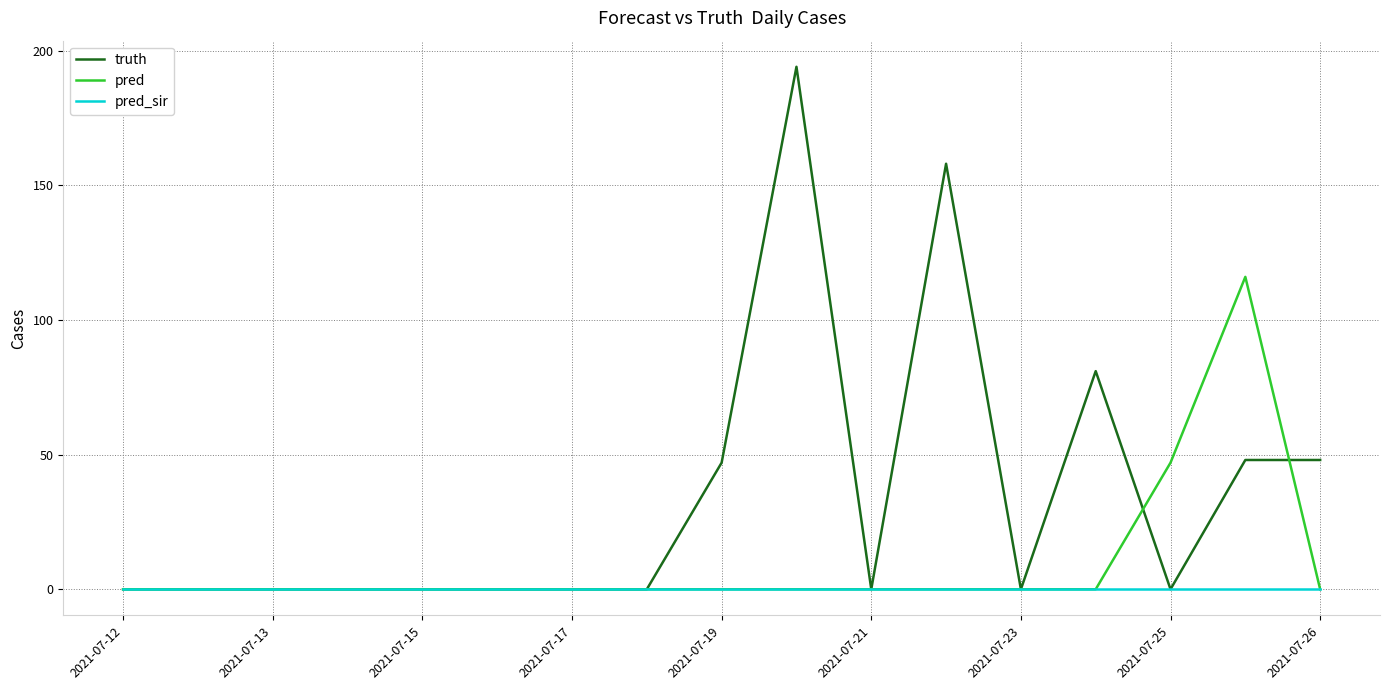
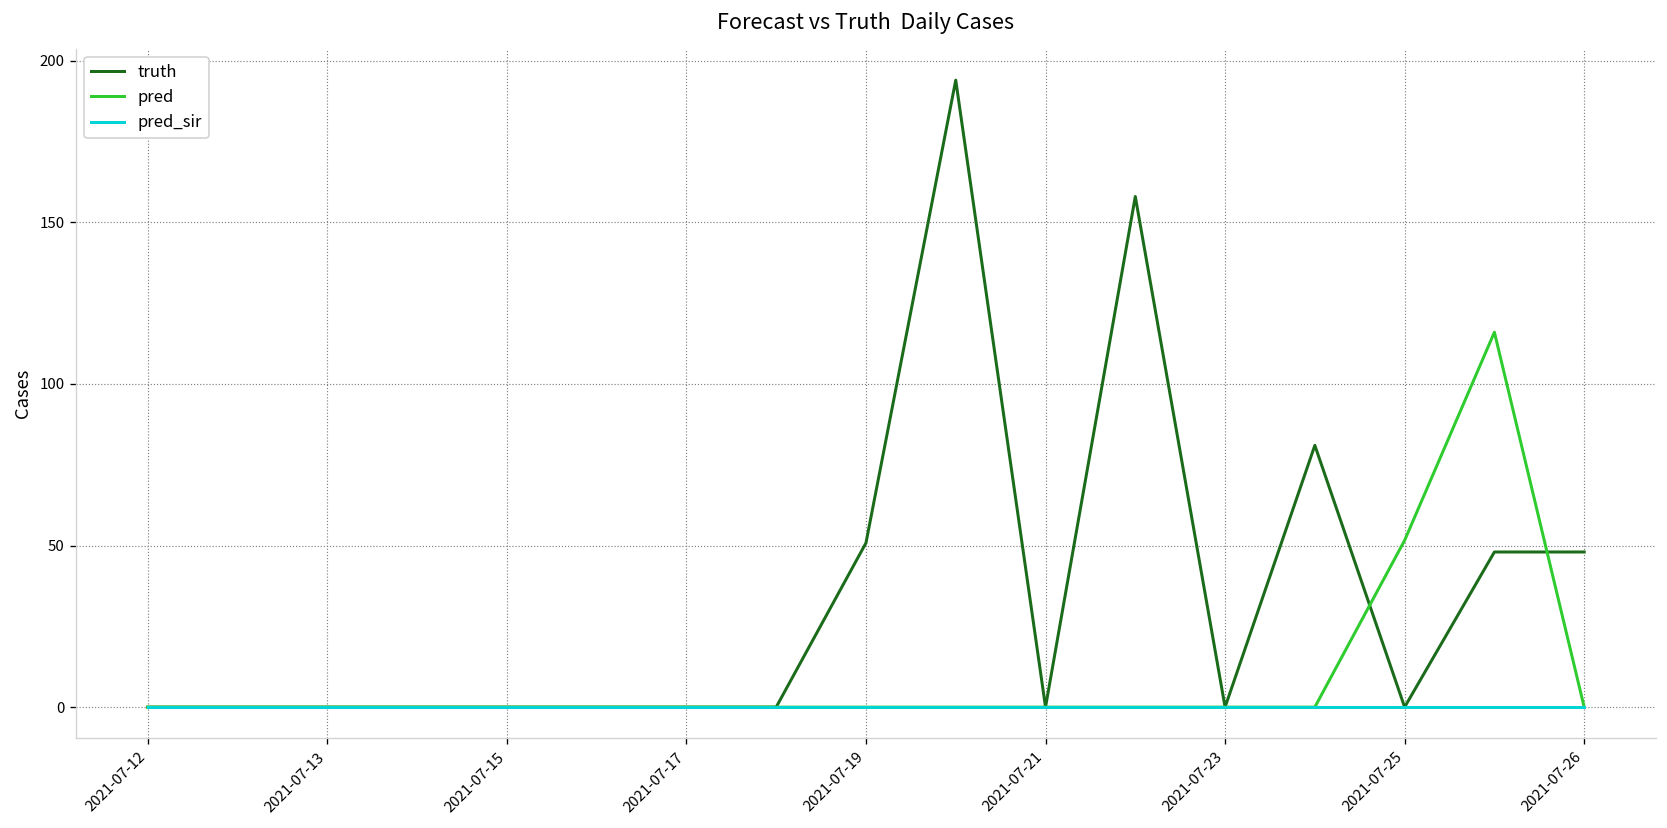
  {
    "truth": {
-     "2021-07-19": 47
+     "2021-07-19": 51
    },
    "pred": {
-     "2021-07-25": 47
+     "2021-07-25": 52
    }
  }
